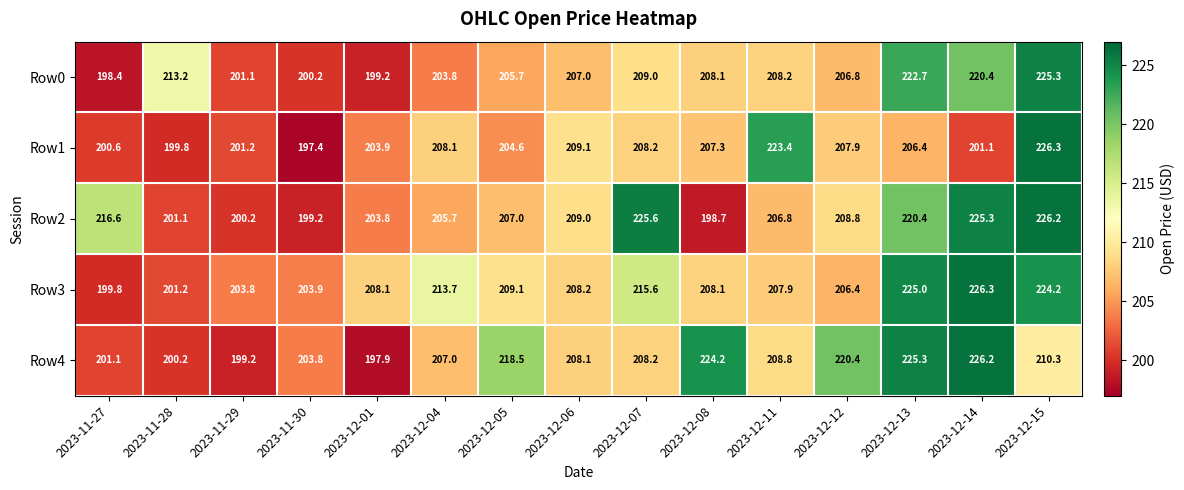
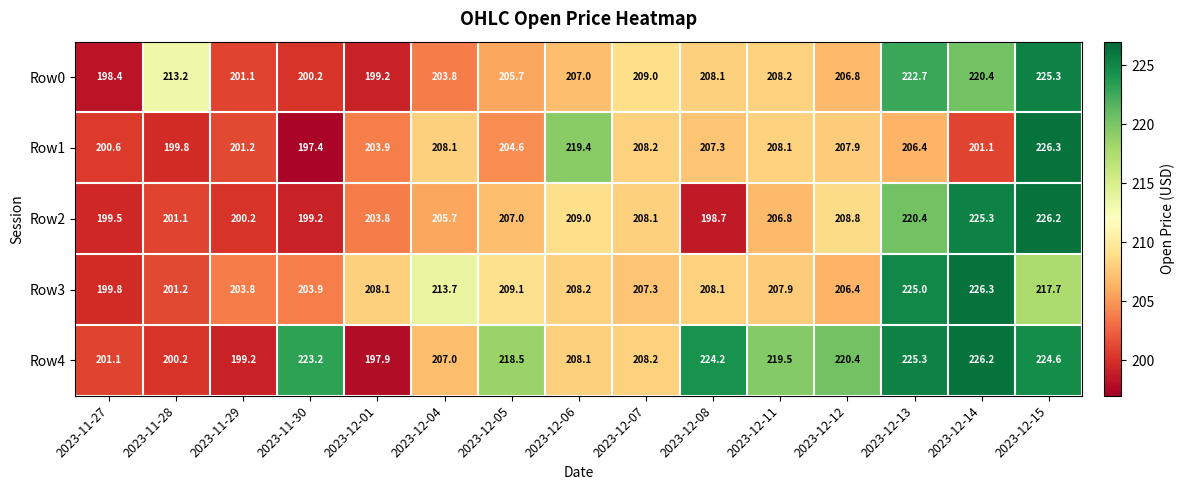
  {
    "Row0": {
      "2023-11-27": 198.4,
      "2023-11-28": 213.2,
      "2023-11-29": 201.1,
      "2023-11-30": 200.2,
      "2023-12-01": 199.2,
      "2023-12-04": 203.8,
      "2023-12-05": 205.7,
      "2023-12-06": 207.0,
      "2023-12-07": 209.0,
      "2023-12-08": 208.1,
      "2023-12-11": 208.2,
      "2023-12-12": 206.8,
      "2023-12-13": 222.7,
      "2023-12-14": 220.4,
      "2023-12-15": 225.3
    },
    "Row1": {
      "2023-11-27": 200.6,
      "2023-11-28": 199.8,
      "2023-11-29": 201.2,
      "2023-11-30": 197.4,
      "2023-12-01": 203.9,
      "2023-12-04": 208.1,
      "2023-12-05": 204.6,
-     "2023-12-06": 209.1,
+     "2023-12-06": 219.4,
      "2023-12-07": 208.2,
      "2023-12-08": 207.3,
-     "2023-12-11": 223.4,
+     "2023-12-11": 208.1,
      "2023-12-12": 207.9,
      "2023-12-13": 206.4,
      "2023-12-14": 201.1,
      "2023-12-15": 226.3
    },
    "Row2": {
-     "2023-11-27": 216.6,
+     "2023-11-27": 199.5,
      "2023-11-28": 201.1,
      "2023-11-29": 200.2,
      "2023-11-30": 199.2,
      "2023-12-01": 203.8,
      "2023-12-04": 205.7,
      "2023-12-05": 207.0,
      "2023-12-06": 209.0,
-     "2023-12-07": 225.6,
+     "2023-12-07": 208.1,
      "2023-12-08": 198.7,
      "2023-12-11": 206.8,
      "2023-12-12": 208.8,
      "2023-12-13": 220.4,
      "2023-12-14": 225.3,
      "2023-12-15": 226.2
    },
    "Row3": {
      "2023-11-27": 199.8,
      "2023-11-28": 201.2,
      "2023-11-29": 203.8,
      "2023-11-30": 203.9,
      "2023-12-01": 208.1,
      "2023-12-04": 213.7,
      "2023-12-05": 209.1,
      "2023-12-06": 208.2,
-     "2023-12-07": 215.6,
+     "2023-12-07": 207.3,
      "2023-12-08": 208.1,
      "2023-12-11": 207.9,
      "2023-12-12": 206.4,
      "2023-12-13": 225.0,
      "2023-12-14": 226.3,
-     "2023-12-15": 224.2
+     "2023-12-15": 217.7
    },
    "Row4": {
      "2023-11-27": 201.1,
      "2023-11-28": 200.2,
      "2023-11-29": 199.2,
-     "2023-11-30": 203.8,
+     "2023-11-30": 223.2,
      "2023-12-01": 197.9,
      "2023-12-04": 207.0,
      "2023-12-05": 218.5,
      "2023-12-06": 208.1,
      "2023-12-07": 208.2,
      "2023-12-08": 224.2,
-     "2023-12-11": 208.8,
+     "2023-12-11": 219.5,
      "2023-12-12": 220.4,
      "2023-12-13": 225.3,
      "2023-12-14": 226.2,
-     "2023-12-15": 210.3
+     "2023-12-15": 224.6
    }
  }
